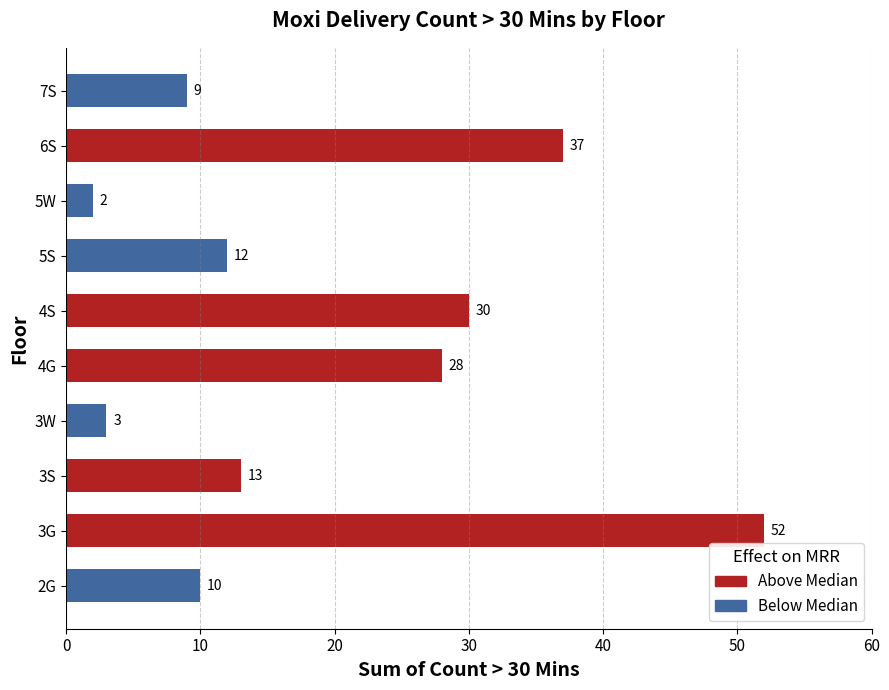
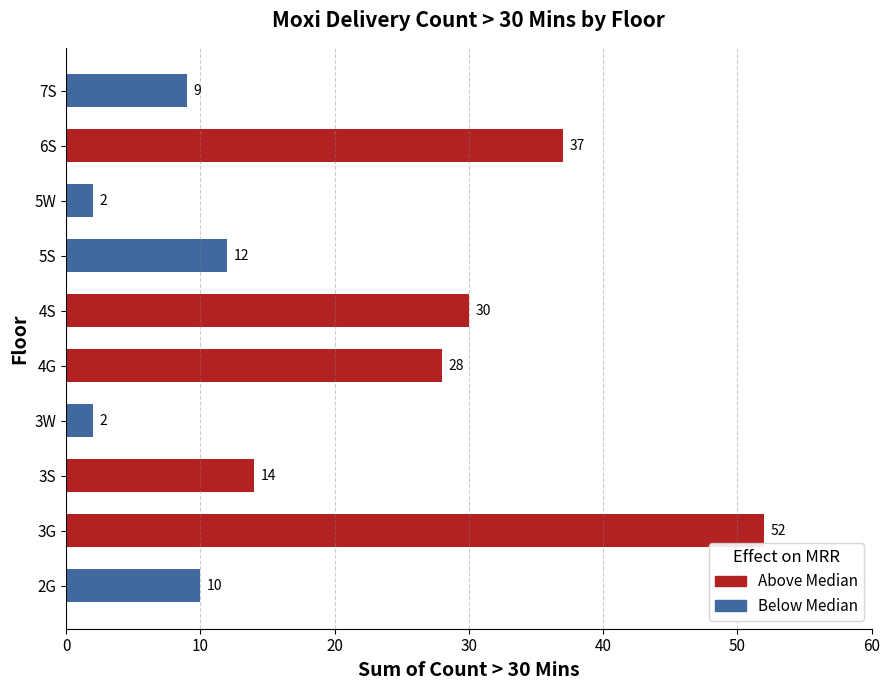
  {
    "7S": 9,
    "6S": 37,
    "5W": 2,
    "5S": 12,
    "4S": 30,
    "4G": 28,
-   "3W": 3,
-   "3S": 13,
+   "3W": 2,
+   "3S": 14,
    "3G": 52,
    "2G": 10
  }
